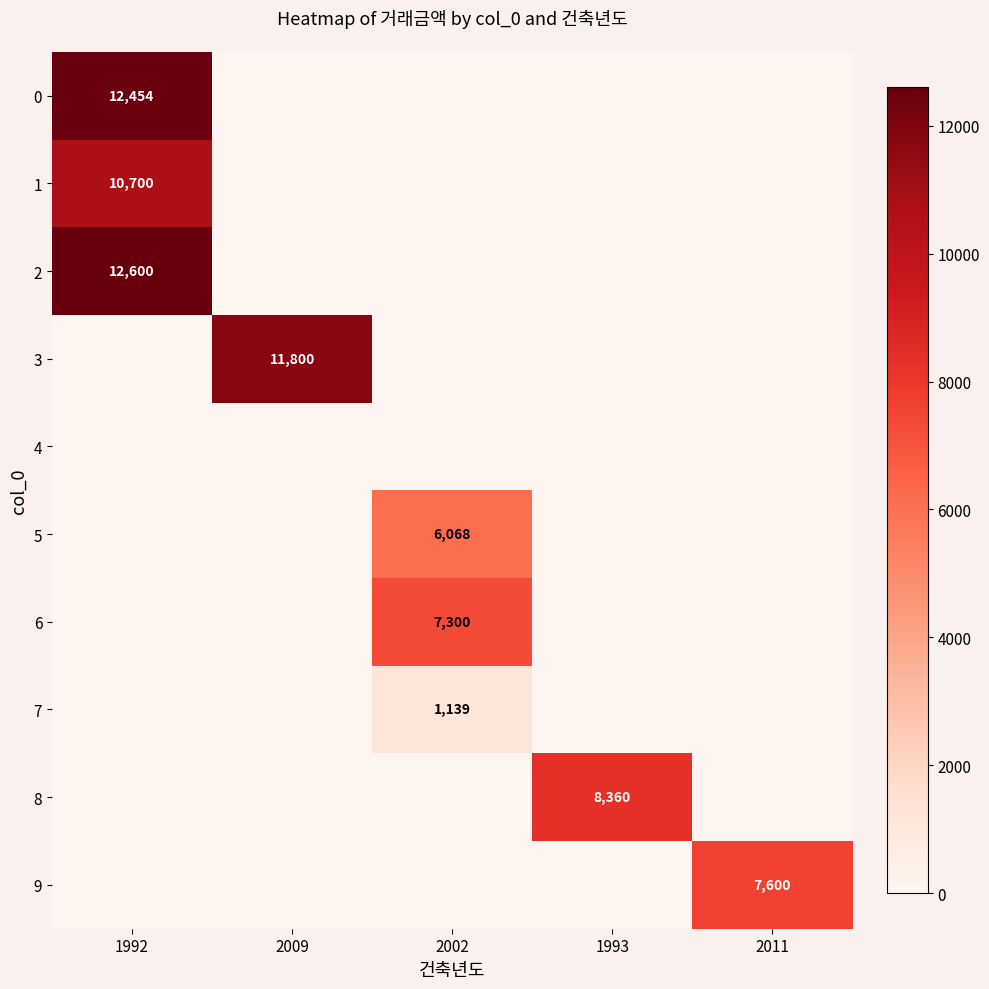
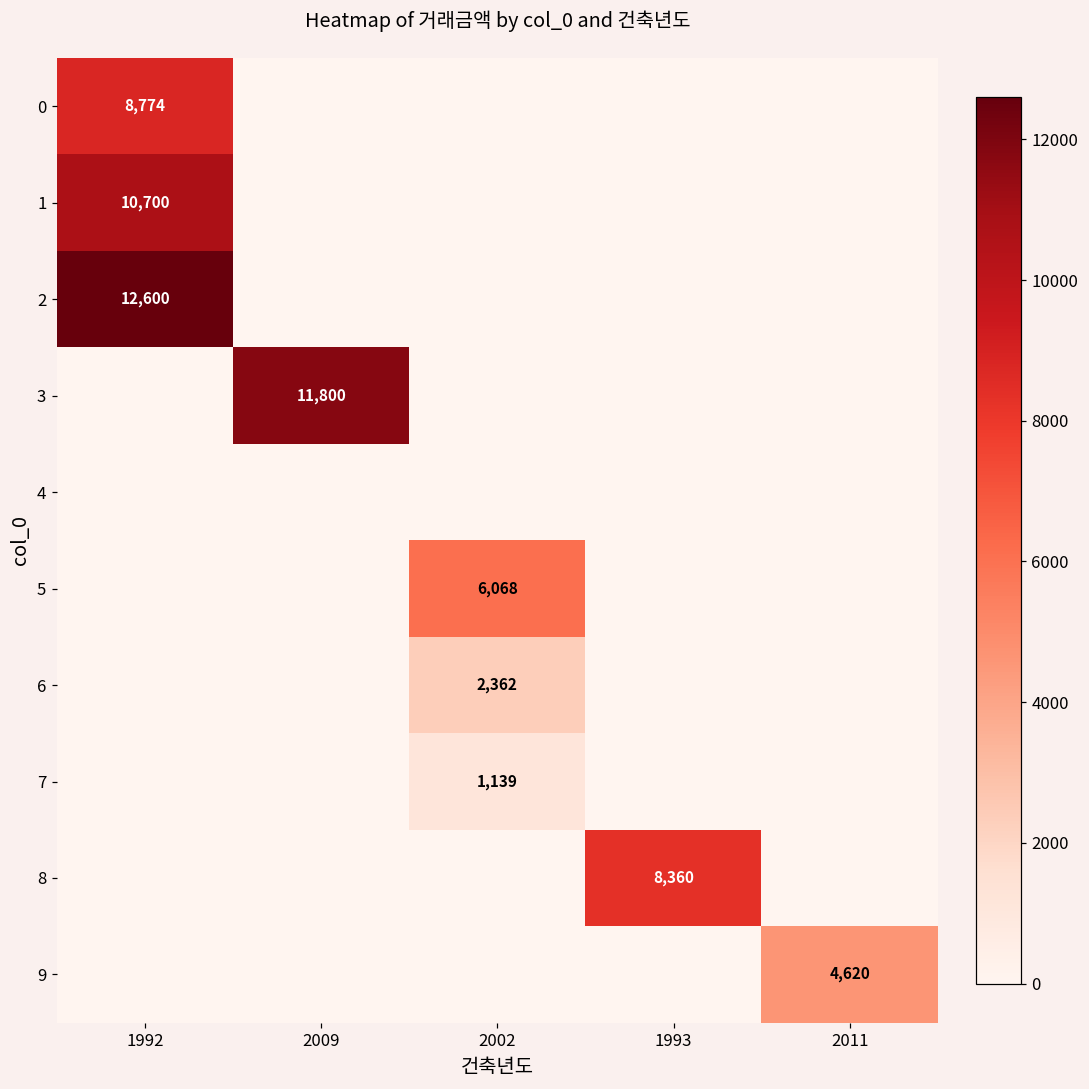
  {
    "0": {
-     "1992": "12,454"
+     "1992": "8,774"
    },
    "1": {
      "1992": "10,700"
    },
    "2": {
      "1992": "12,600"
    },
    "3": {
      "2009": "11,800"
    },
    "5": {
      "2002": "6,068"
    },
    "6": {
-     "2002": "7,300"
+     "2002": "2,362"
    },
    "7": {
      "2002": "1,139"
    },
    "8": {
      "1993": "8,360"
    },
    "9": {
-     "2011": "7,600"
+     "2011": "4,620"
    }
  }
